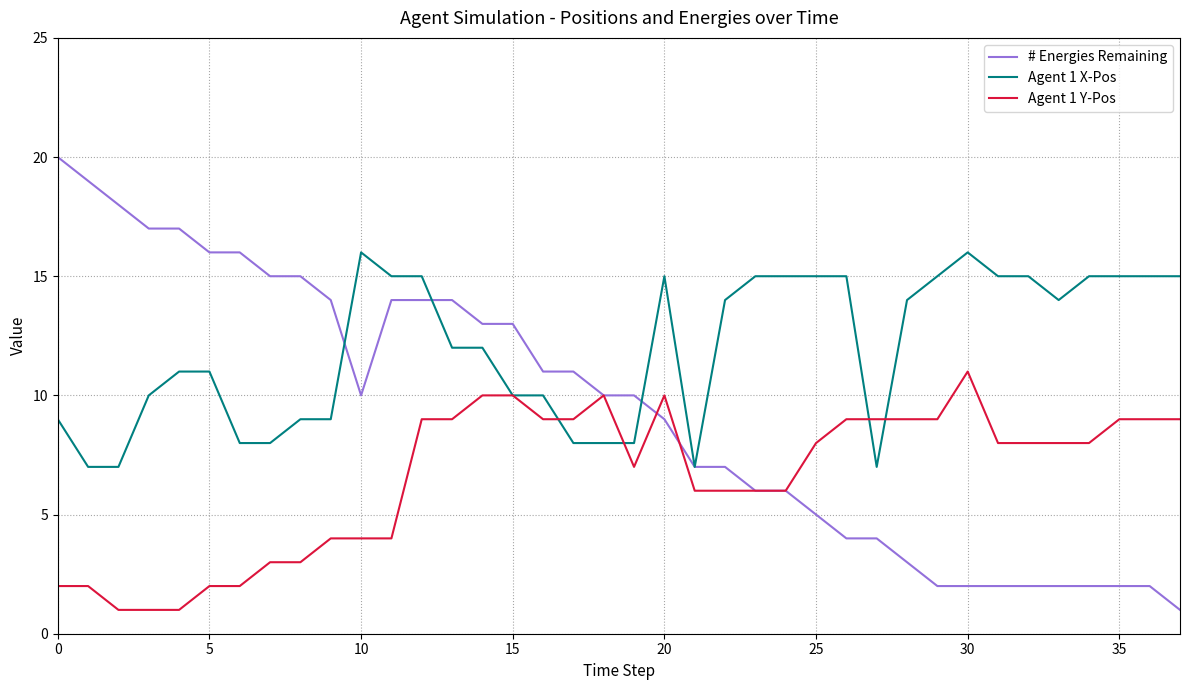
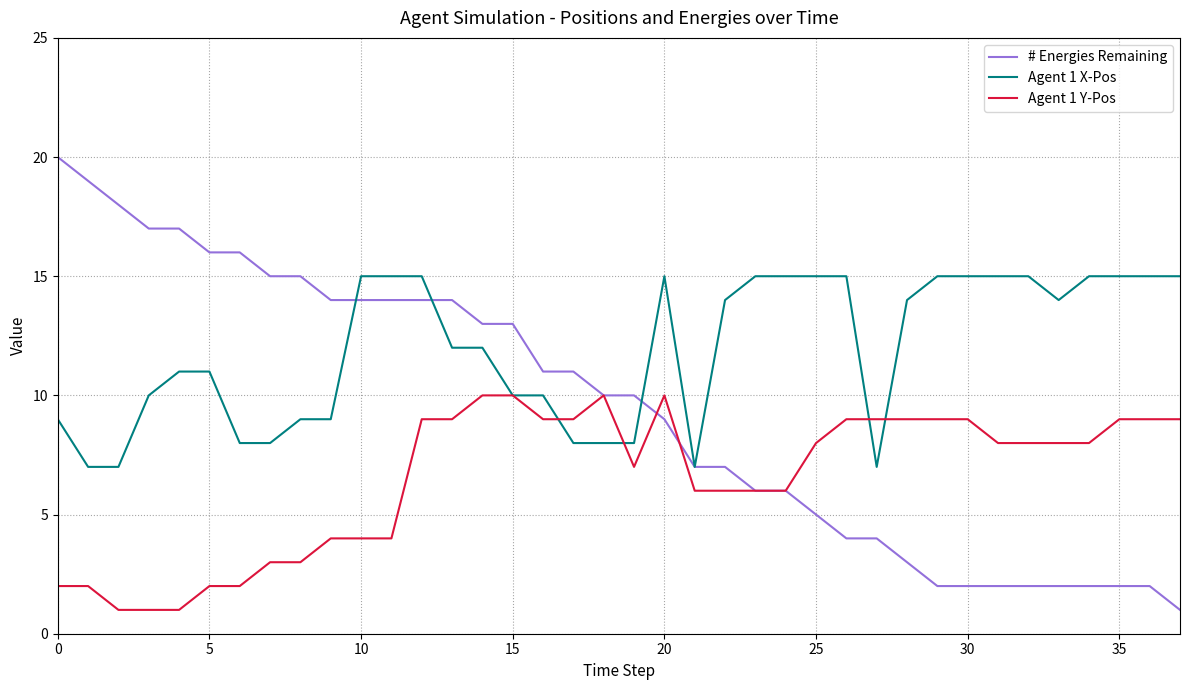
  {
    "# Energies Remaining": {
      "0": 20,
      "5": 16,
-     "10": 10,
+     "10": 14,
      "15": 13,
      "20": 9,
      "25": 5,
      "30": 2,
      "35": 2
    },
    "Agent 1 X-Pos": {
      "0": 9,
      "5": 11,
-     "10": 16,
+     "10": 15,
      "20": 15,
      "25": 15,
-     "30": 16,
+     "30": 15,
      "35": 15
    },
    "Agent 1 Y-Pos": {
      "0": 2,
      "5": 2,
      "10": 4,
      "20": 10,
      "25": 8,
-     "30": 11,
+     "30": 9,
      "35": 9
    }
  }
